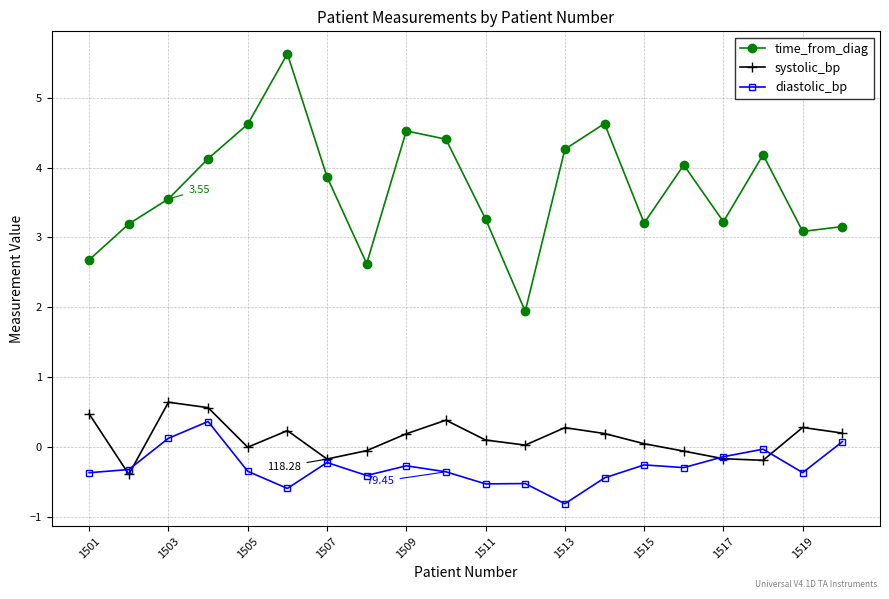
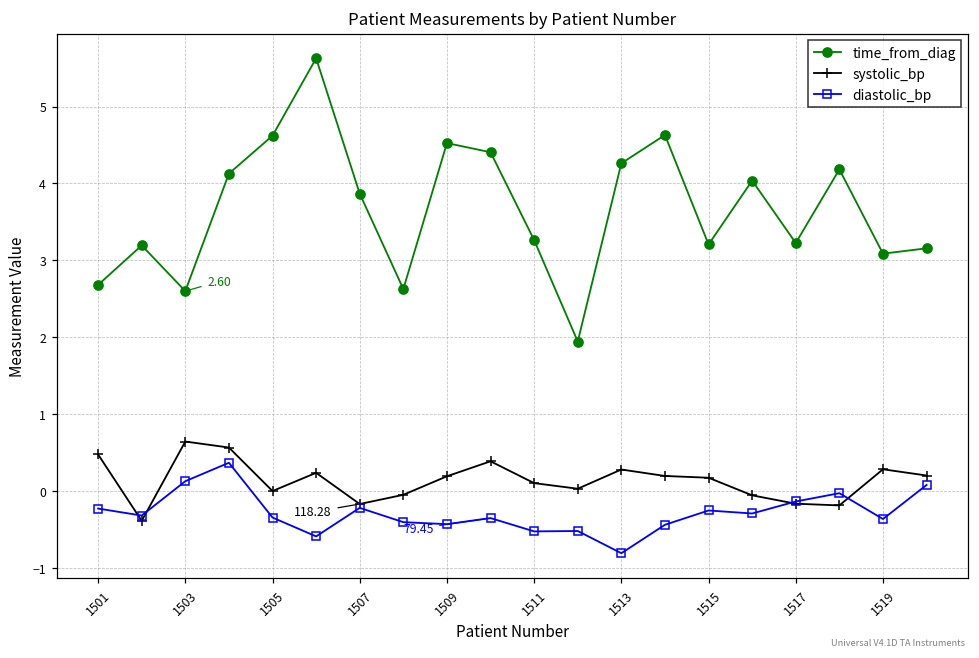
  {
    "time_from_diag": {
-     "1503": 3.55
+     "1503": 2.60
    },
    "systolic_bp": {
      "1501": 0.5,
      "1503": 0.6,
      "1505": 0.0,
      "1509": 0.2,
      "1511": 0.1,
      "1513": 0.3,
-     "1515": 0.0,
+     "1515": 0.2,
      "1519": 0.3
    },
    "diastolic_bp": {
-     "1501": -0.4,
+     "1501": -0.2,
      "1503": 0.1,
      "1505": -0.3,
-     "1509": -0.3,
+     "1509": -0.4,
      "1511": -0.5,
      "1513": -0.8,
      "1515": -0.3,
      "1519": -0.4
    }
  }
